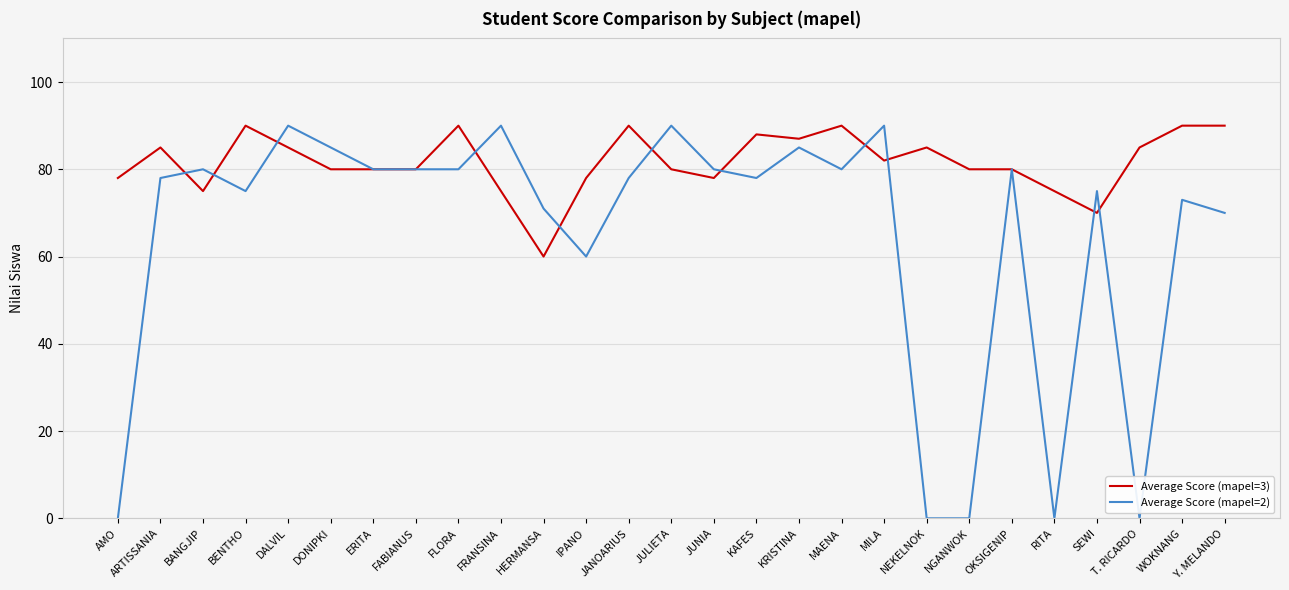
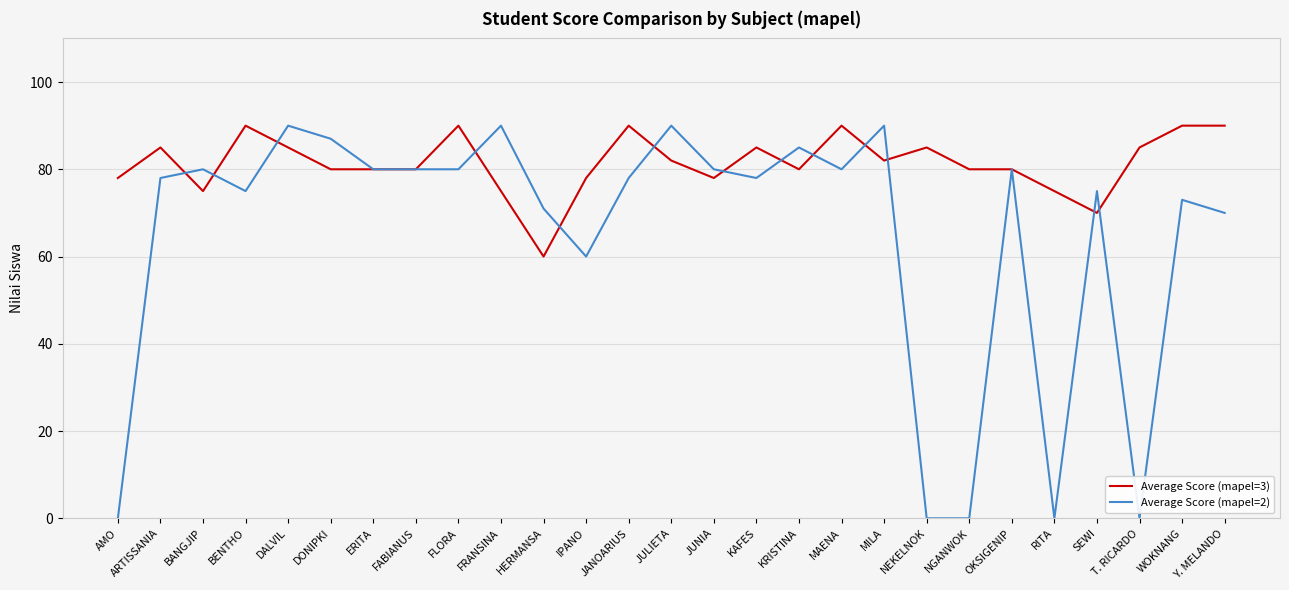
  {
    "Average Score (mapel=3)": {
      "AMO": 78,
      "ARTISSANIA": 85,
      "BANGJIP": 75,
      "BENTHO": 90,
      "DALVIL": 85,
      "DONIPKI": 80,
      "FLORA": 90,
      "FRANSINA": 75,
      "HERMANSA": 60,
      "IPANO": 78,
      "JANOARIUS": 90,
-     "JULIETA": 80,
+     "JULIETA": 82,
      "JUNIA": 78,
-     "KAFES": 88,
-     "KRISTINA": 87,
+     "KAFES": 85,
+     "KRISTINA": 80,
      "MAENA": 90,
      "MILA": 82,
      "NEKELNOK": 85,
      "NGANWOK": 80,
      "RITA": 75,
      "SEWI": 70,
      "T. RICARDO": 85,
      "WOKNANG": 90,
      "Y. MELANDO": 90
    },
    "Average Score (mapel=2)": {
      "AMO": 0,
      "ARTISSANIA": 78,
      "BANGJIP": 80,
      "BENTHO": 75,
      "DALVIL": 90,
-     "DONIPKI": 85,
+     "DONIPKI": 87,
      "FLORA": 80,
      "FRANSINA": 90,
      "HERMANSA": 71,
      "IPANO": 60,
      "JANOARIUS": 78,
      "JULIETA": 90,
      "JUNIA": 80,
      "KAFES": 78,
      "KRISTINA": 85,
      "MAENA": 80,
      "MILA": 90,
      "NEKELNOK": 0,
      "NGANWOK": 0,
      "RITA": 0,
      "SEWI": 75,
      "T. RICARDO": 0,
      "WOKNANG": 73,
      "Y. MELANDO": 70
    }
  }
